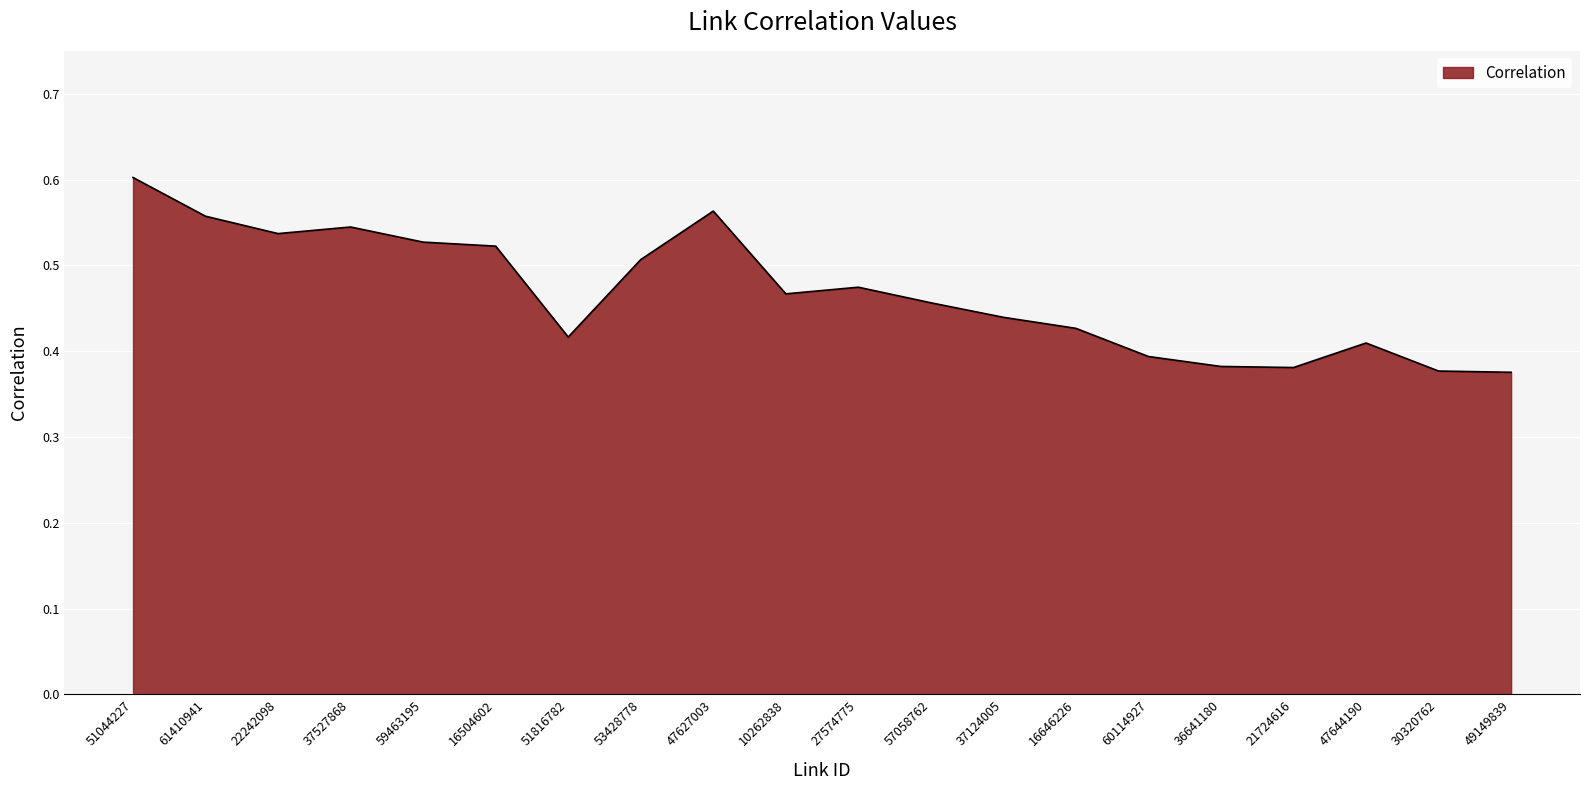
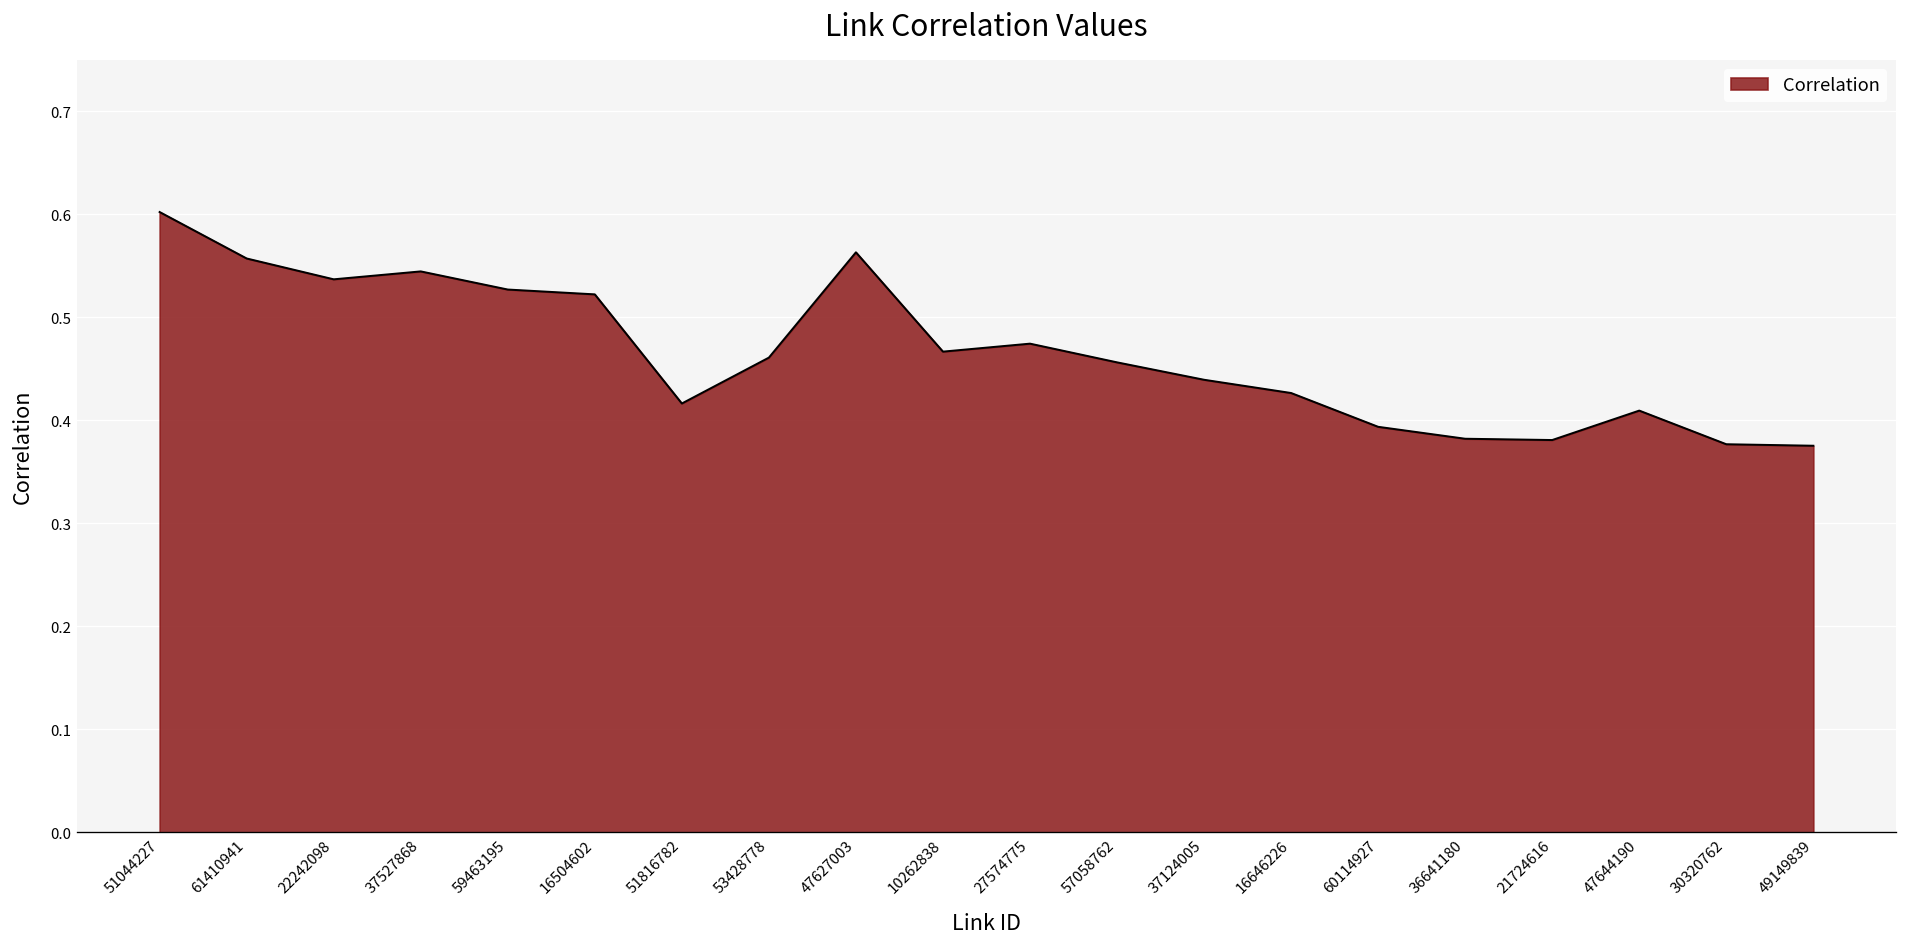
  {
    "51044227": 0.60,
    "61410941": 0.56,
    "22242098": 0.54,
    "37527868": 0.54,
    "59463195": 0.53,
    "16504602": 0.52,
    "51816782": 0.42,
-   "53428778": 0.51,
+   "53428778": 0.46,
    "47627003": 0.56,
    "10262838": 0.47,
    "27574775": 0.47,
    "57058762": 0.46,
    "37124005": 0.44,
    "16646226": 0.43,
    "60114927": 0.39,
    "36641180": 0.38,
    "21724616": 0.38,
    "47644190": 0.41,
    "30320762": 0.38,
    "49149839": 0.38
  }
